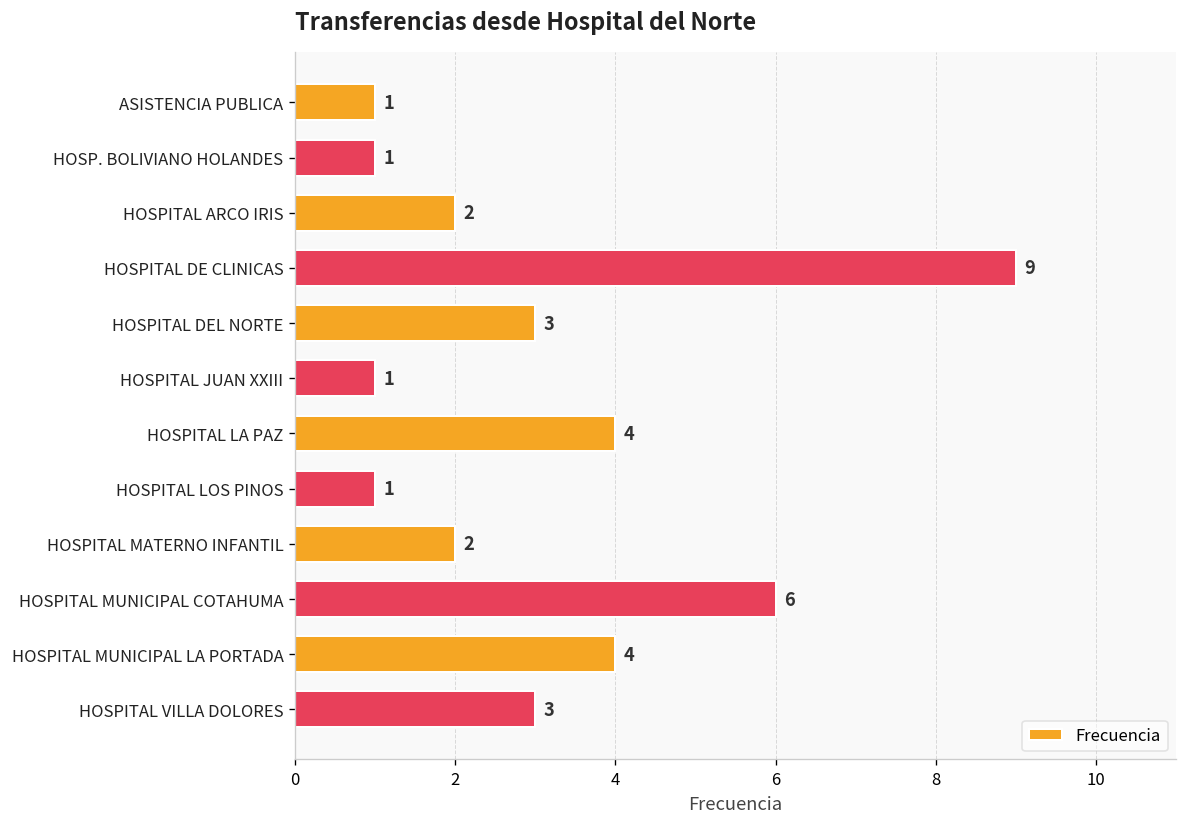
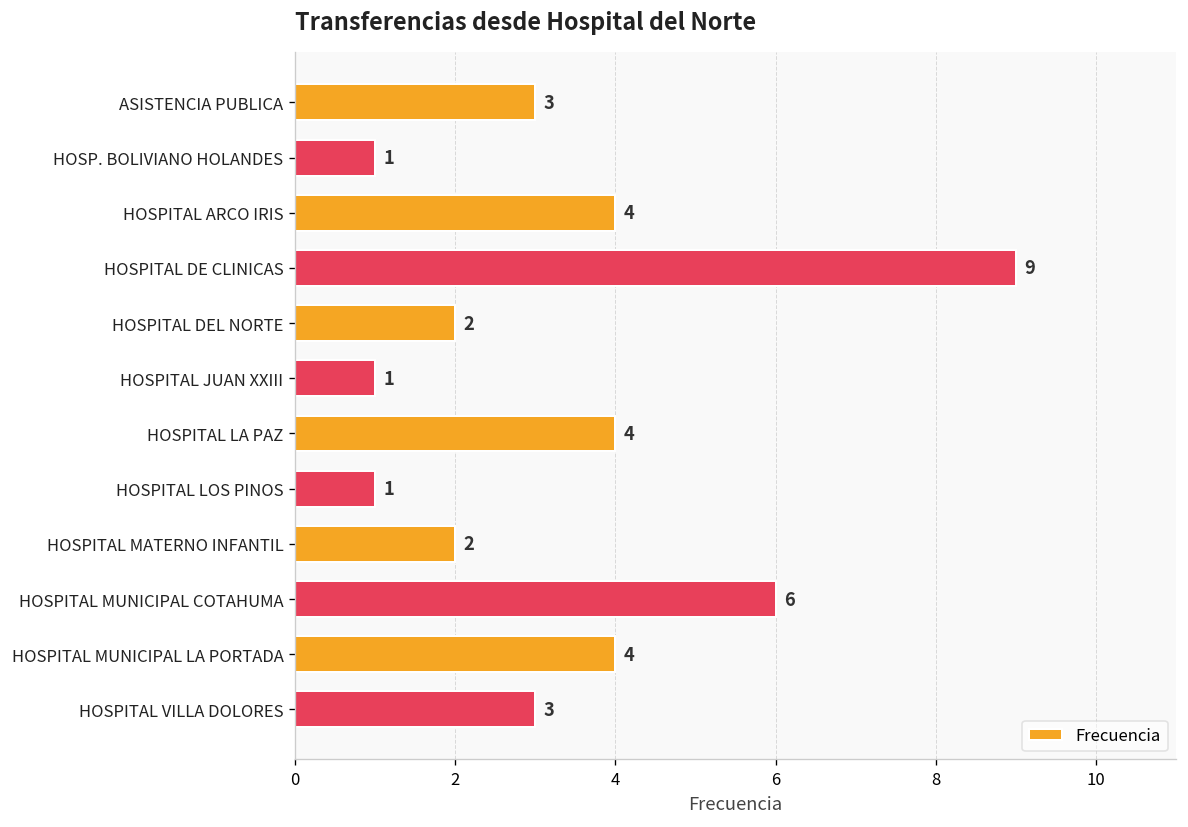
  {
-   "ASISTENCIA PUBLICA": 1,
+   "ASISTENCIA PUBLICA": 3,
    "HOSP. BOLIVIANO HOLANDES": 1,
-   "HOSPITAL ARCO IRIS": 2,
+   "HOSPITAL ARCO IRIS": 4,
    "HOSPITAL DE CLINICAS": 9,
-   "HOSPITAL DEL NORTE": 3,
+   "HOSPITAL DEL NORTE": 2,
    "HOSPITAL JUAN XXIII": 1,
    "HOSPITAL LA PAZ": 4,
    "HOSPITAL LOS PINOS": 1,
    "HOSPITAL MATERNO INFANTIL": 2,
    "HOSPITAL MUNICIPAL COTAHUMA": 6,
    "HOSPITAL MUNICIPAL LA PORTADA": 4,
    "HOSPITAL VILLA DOLORES": 3
  }
